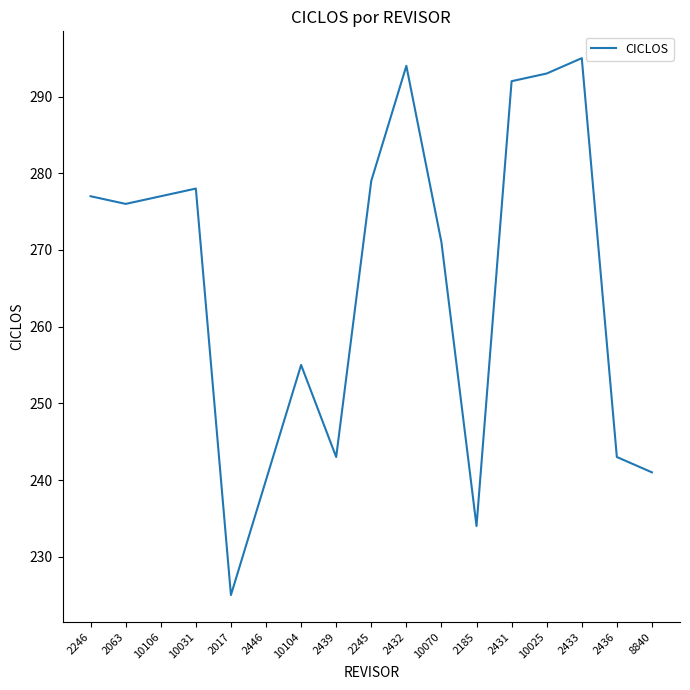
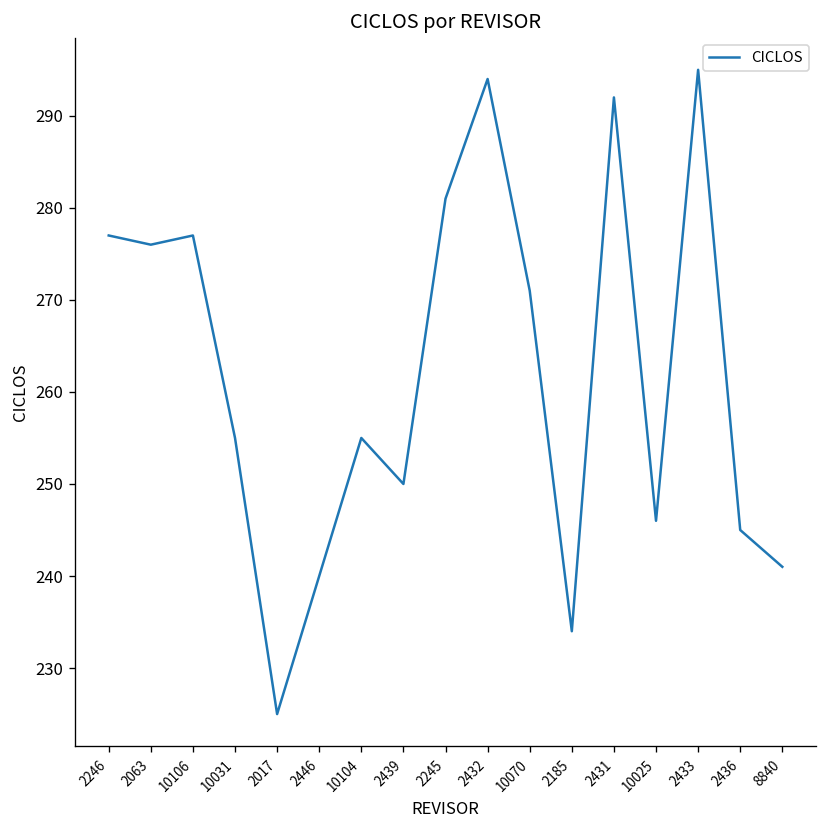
  {
    "2246": 277,
    "2063": 276,
    "10106": 277,
-   "10031": 278,
+   "10031": 255,
    "2017": 225,
    "2446": 240,
    "10104": 255,
-   "2439": 243,
-   "2245": 279,
+   "2439": 250,
+   "2245": 281,
    "2432": 294,
    "10070": 271,
    "2185": 234,
    "2431": 292,
-   "10025": 293,
+   "10025": 246,
    "2433": 295,
-   "2436": 243,
+   "2436": 245,
    "8840": 241
  }
